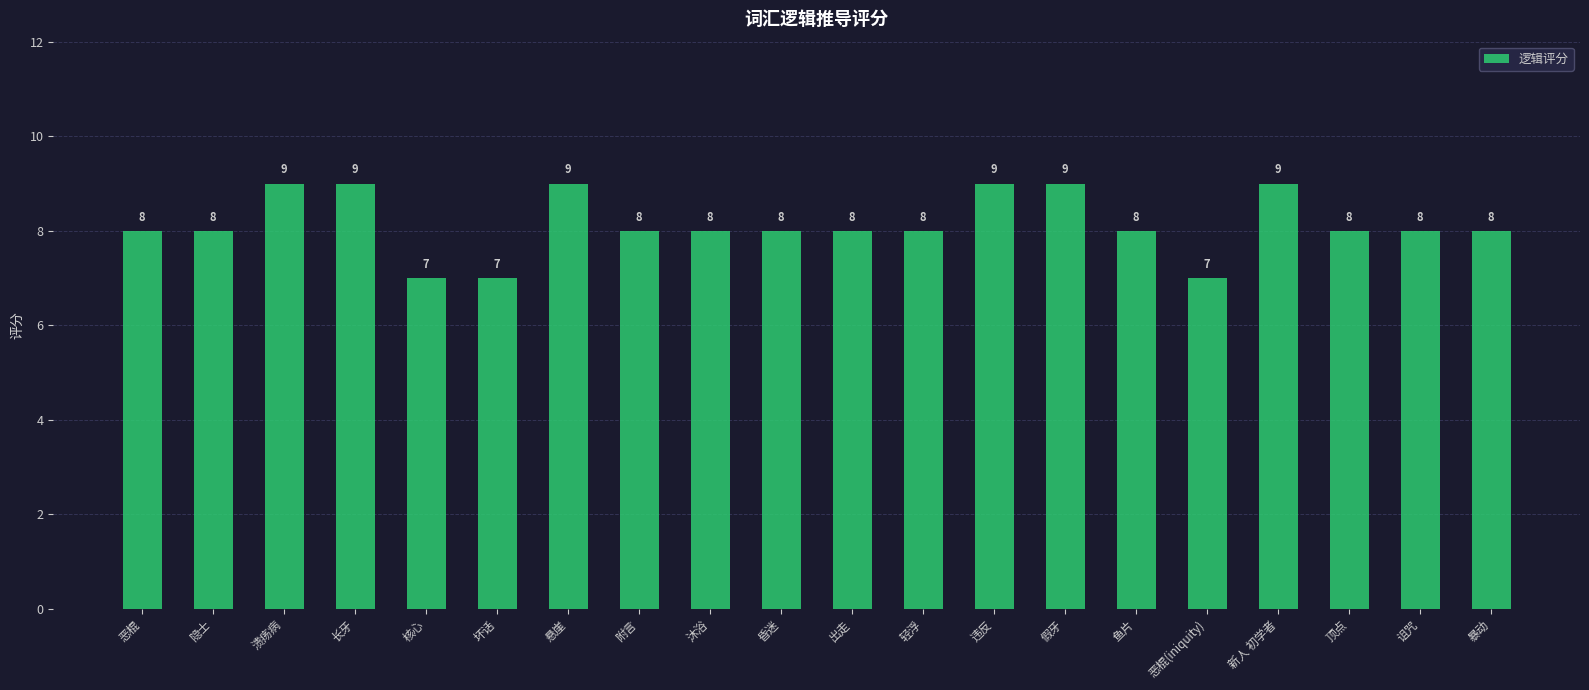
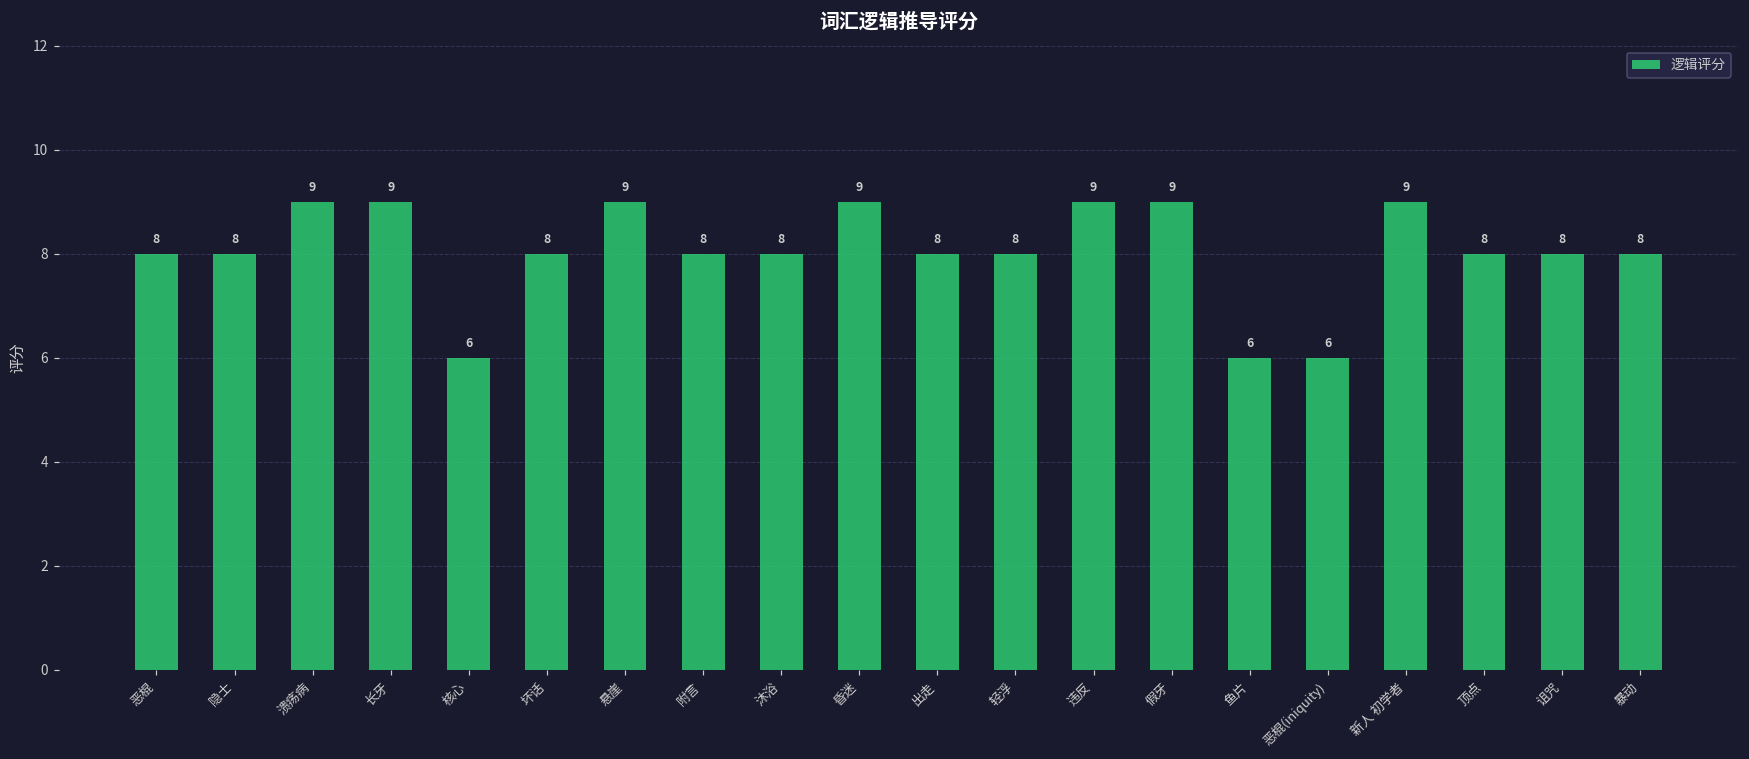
  {
    "恶棍": 8,
    "隐士": 8,
    "溃疡病": 9,
    "长牙": 9,
-   "核心": 7,
-   "坏话": 7,
+   "核心": 6,
+   "坏话": 8,
    "悬崖": 9,
    "附言": 8,
    "沐浴": 8,
-   "昏迷": 8,
+   "昏迷": 9,
    "出走": 8,
    "轻浮": 8,
    "违反": 9,
    "假牙": 9,
-   "鱼片": 8,
-   "恶棍(iniquity)": 7,
+   "鱼片": 6,
+   "恶棍(iniquity)": 6,
    "新人 初学者": 9,
    "顶点": 8,
    "诅咒": 8,
    "暴动": 8
  }
